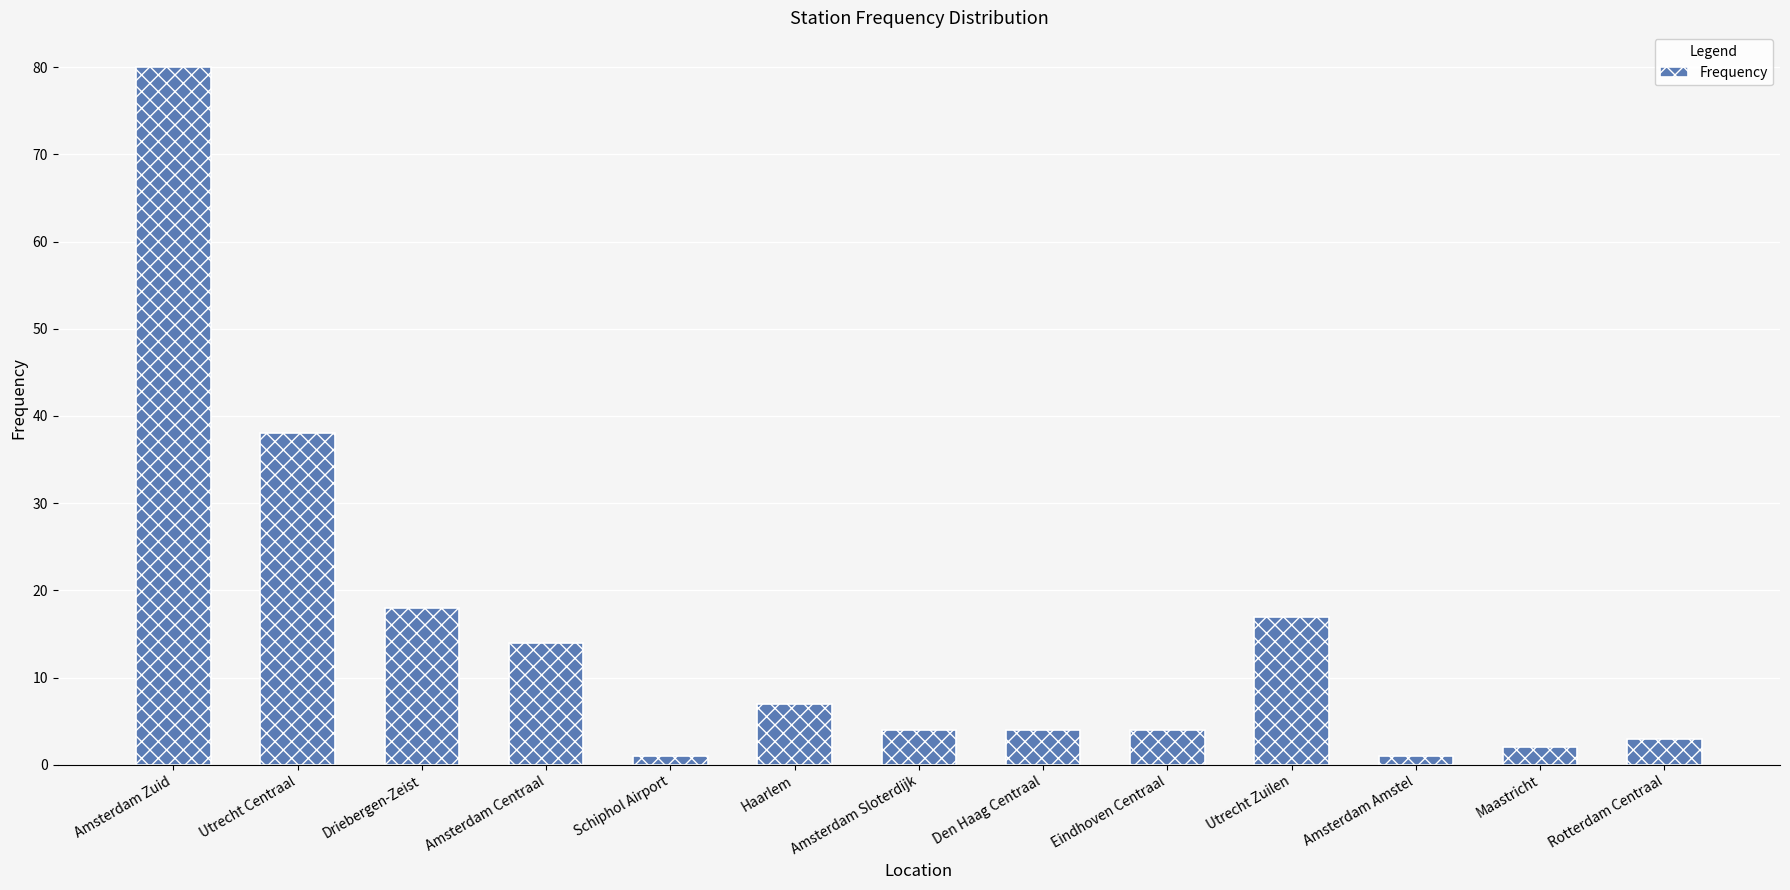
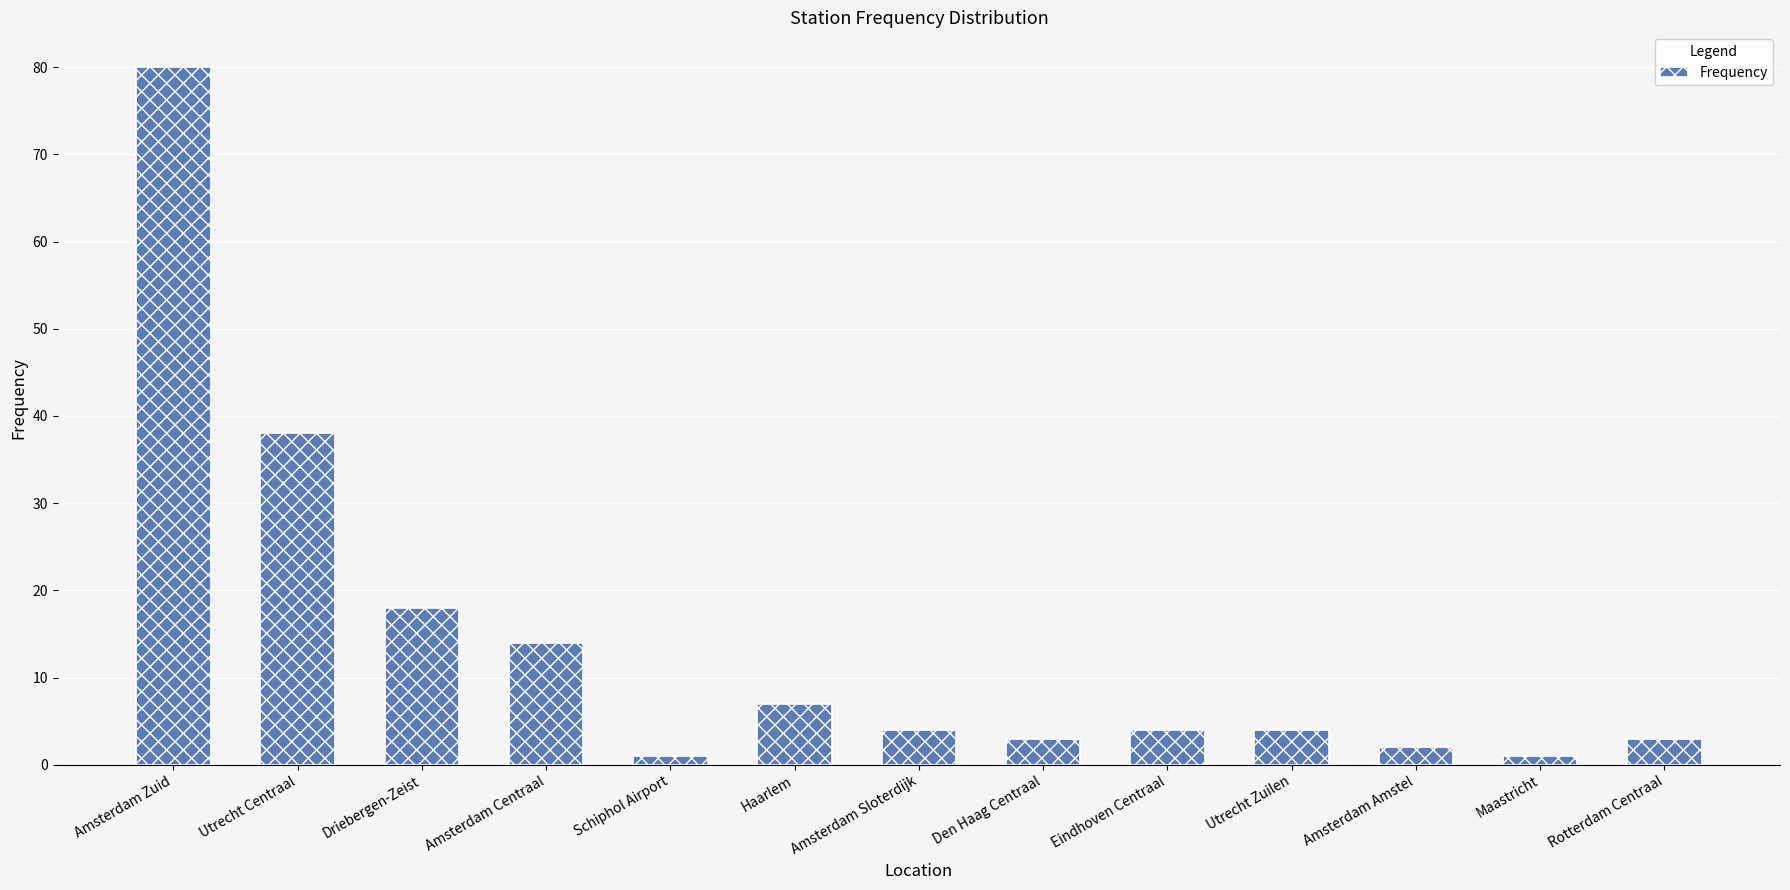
  {
    "Amsterdam Zuid": 80,
    "Utrecht Centraal": 38,
    "Driebergen-Zeist": 18,
    "Amsterdam Centraal": 14,
    "Schiphol Airport": 1,
    "Haarlem": 7,
    "Amsterdam Sloterdijk": 4,
-   "Den Haag Centraal": 4,
+   "Den Haag Centraal": 3,
    "Eindhoven Centraal": 4,
-   "Utrecht Zuilen": 17,
-   "Amsterdam Amstel": 1,
-   "Maastricht": 2,
+   "Utrecht Zuilen": 4,
+   "Amsterdam Amstel": 2,
+   "Maastricht": 1,
    "Rotterdam Centraal": 3
  }
